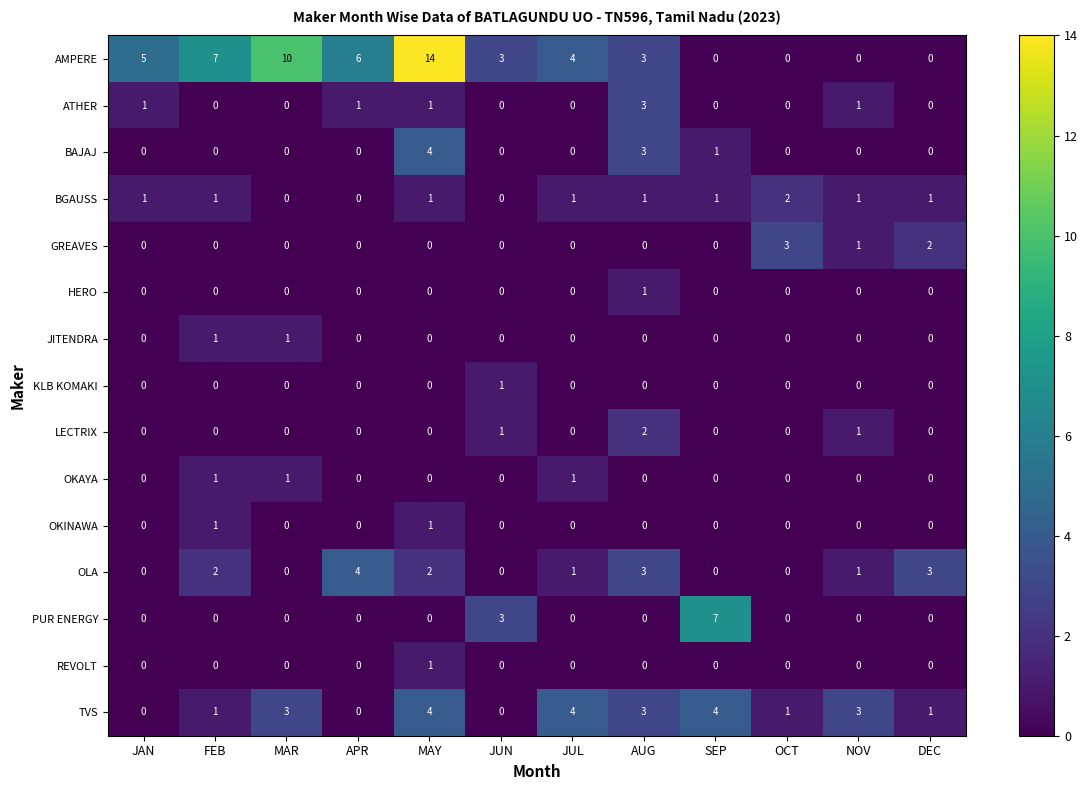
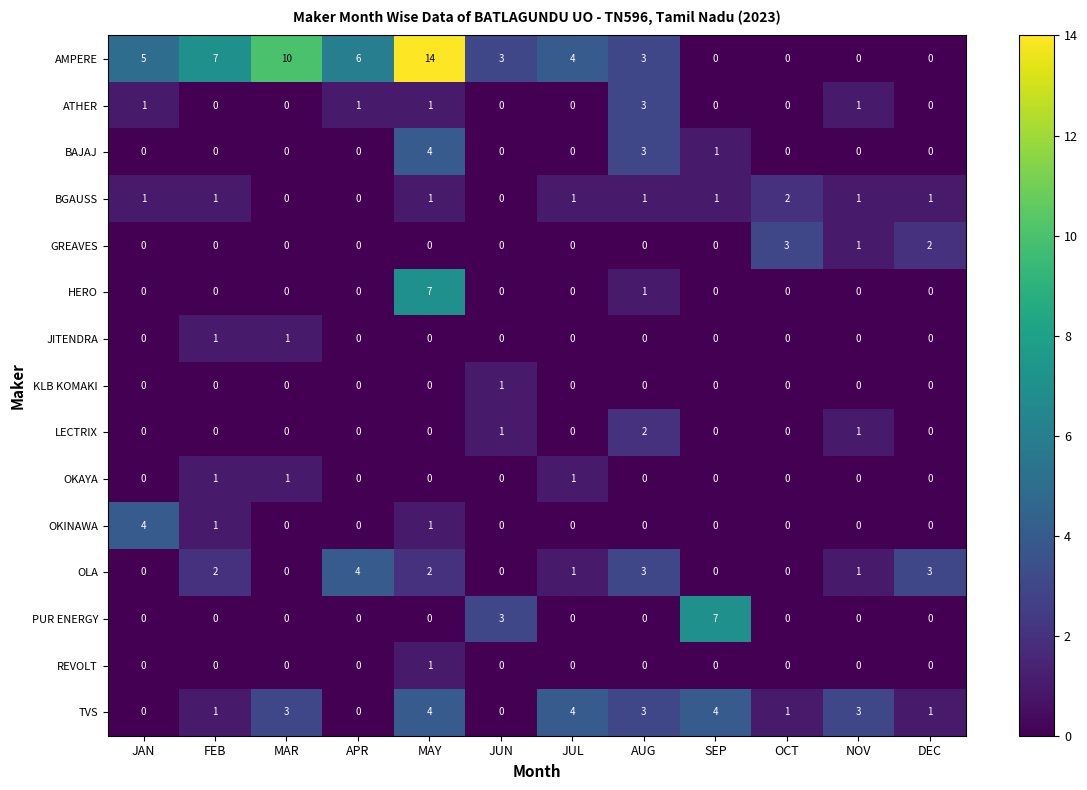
  {
    "AMPERE": {
      "JAN": 5,
      "FEB": 7,
      "MAR": 10,
      "APR": 6,
      "MAY": 14,
      "JUN": 3,
      "JUL": 4,
      "AUG": 3,
      "SEP": 0,
      "OCT": 0,
      "NOV": 0,
      "DEC": 0
    },
    "ATHER": {
      "JAN": 1,
      "FEB": 0,
      "MAR": 0,
      "APR": 1,
      "MAY": 1,
      "JUN": 0,
      "JUL": 0,
      "AUG": 3,
      "SEP": 0,
      "OCT": 0,
      "NOV": 1,
      "DEC": 0
    },
    "BAJAJ": {
      "JAN": 0,
      "FEB": 0,
      "MAR": 0,
      "APR": 0,
      "MAY": 4,
      "JUN": 0,
      "JUL": 0,
      "AUG": 3,
      "SEP": 1,
      "OCT": 0,
      "NOV": 0,
      "DEC": 0
    },
    "BGAUSS": {
      "JAN": 1,
      "FEB": 1,
      "MAR": 0,
      "APR": 0,
      "MAY": 1,
      "JUN": 0,
      "JUL": 1,
      "AUG": 1,
      "SEP": 1,
      "OCT": 2,
      "NOV": 1,
      "DEC": 1
    },
    "GREAVES": {
      "JAN": 0,
      "FEB": 0,
      "MAR": 0,
      "APR": 0,
      "MAY": 0,
      "JUN": 0,
      "JUL": 0,
      "AUG": 0,
      "SEP": 0,
      "OCT": 3,
      "NOV": 1,
      "DEC": 2
    },
    "HERO": {
      "JAN": 0,
      "FEB": 0,
      "MAR": 0,
      "APR": 0,
-     "MAY": 0,
+     "MAY": 7,
      "JUN": 0,
      "JUL": 0,
      "AUG": 1,
      "SEP": 0,
      "OCT": 0,
      "NOV": 0,
      "DEC": 0
    },
    "JITENDRA": {
      "JAN": 0,
      "FEB": 1,
      "MAR": 1,
      "APR": 0,
      "MAY": 0,
      "JUN": 0,
      "JUL": 0,
      "AUG": 0,
      "SEP": 0,
      "OCT": 0,
      "NOV": 0,
      "DEC": 0
    },
    "KLB KOMAKI": {
      "JAN": 0,
      "FEB": 0,
      "MAR": 0,
      "APR": 0,
      "MAY": 0,
      "JUN": 1,
      "JUL": 0,
      "AUG": 0,
      "SEP": 0,
      "OCT": 0,
      "NOV": 0,
      "DEC": 0
    },
    "LECTRIX": {
      "JAN": 0,
      "FEB": 0,
      "MAR": 0,
      "APR": 0,
      "MAY": 0,
      "JUN": 1,
      "JUL": 0,
      "AUG": 2,
      "SEP": 0,
      "OCT": 0,
      "NOV": 1,
      "DEC": 0
    },
    "OKAYA": {
      "JAN": 0,
      "FEB": 1,
      "MAR": 1,
      "APR": 0,
      "MAY": 0,
      "JUN": 0,
      "JUL": 1,
      "AUG": 0,
      "SEP": 0,
      "OCT": 0,
      "NOV": 0,
      "DEC": 0
    },
    "OKINAWA": {
-     "JAN": 0,
+     "JAN": 4,
      "FEB": 1,
      "MAR": 0,
      "APR": 0,
      "MAY": 1,
      "JUN": 0,
      "JUL": 0,
      "AUG": 0,
      "SEP": 0,
      "OCT": 0,
      "NOV": 0,
      "DEC": 0
    },
    "OLA": {
      "JAN": 0,
      "FEB": 2,
      "MAR": 0,
      "APR": 4,
      "MAY": 2,
      "JUN": 0,
      "JUL": 1,
      "AUG": 3,
      "SEP": 0,
      "OCT": 0,
      "NOV": 1,
      "DEC": 3
    },
    "PUR ENERGY": {
      "JAN": 0,
      "FEB": 0,
      "MAR": 0,
      "APR": 0,
      "MAY": 0,
      "JUN": 3,
      "JUL": 0,
      "AUG": 0,
      "SEP": 7,
      "OCT": 0,
      "NOV": 0,
      "DEC": 0
    },
    "REVOLT": {
      "JAN": 0,
      "FEB": 0,
      "MAR": 0,
      "APR": 0,
      "MAY": 1,
      "JUN": 0,
      "JUL": 0,
      "AUG": 0,
      "SEP": 0,
      "OCT": 0,
      "NOV": 0,
      "DEC": 0
    },
    "TVS": {
      "JAN": 0,
      "FEB": 1,
      "MAR": 3,
      "APR": 0,
      "MAY": 4,
      "JUN": 0,
      "JUL": 4,
      "AUG": 3,
      "SEP": 4,
      "OCT": 1,
      "NOV": 3,
      "DEC": 1
    }
  }
